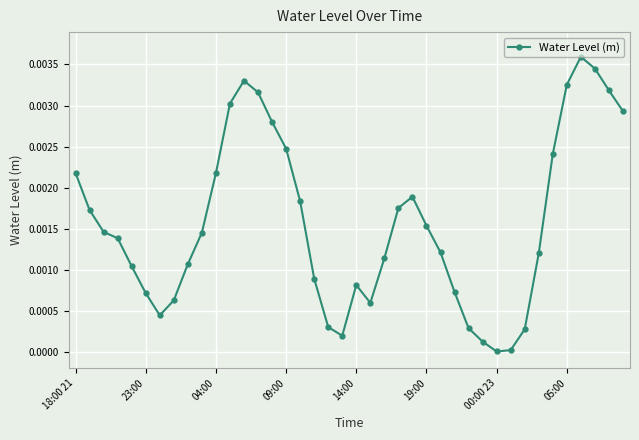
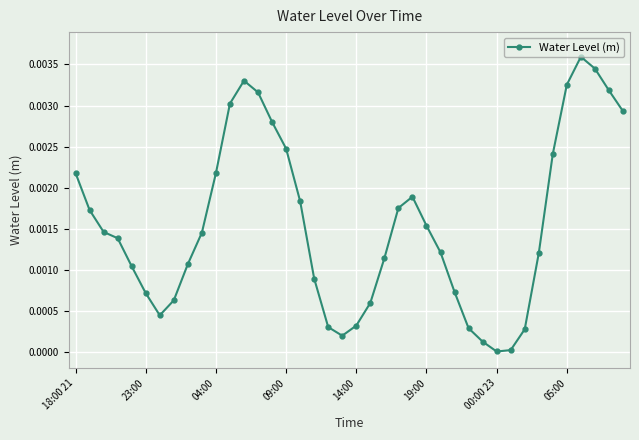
  {
    "18:00 21": 0.0022,
-   "14:00": 0.0008,
+   "14:00": 0.0003,
    "00:00 23": 0.0000
  }
